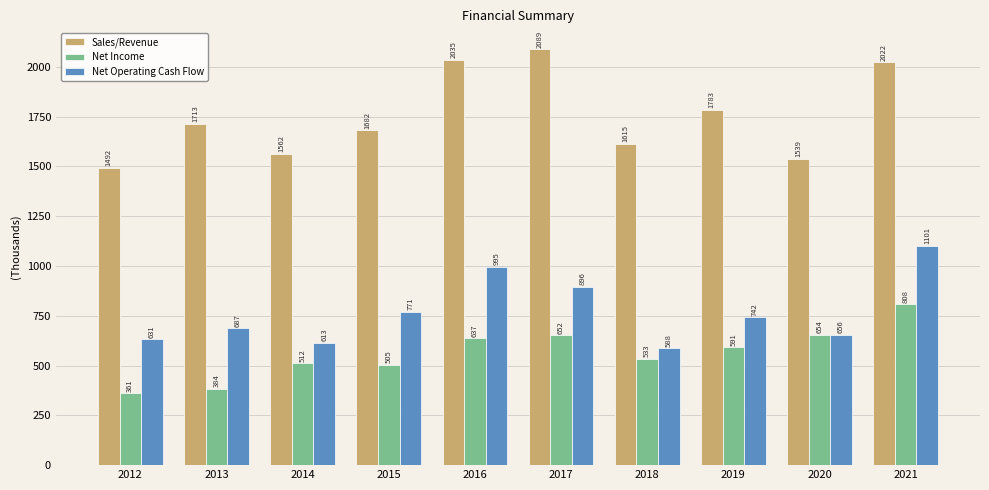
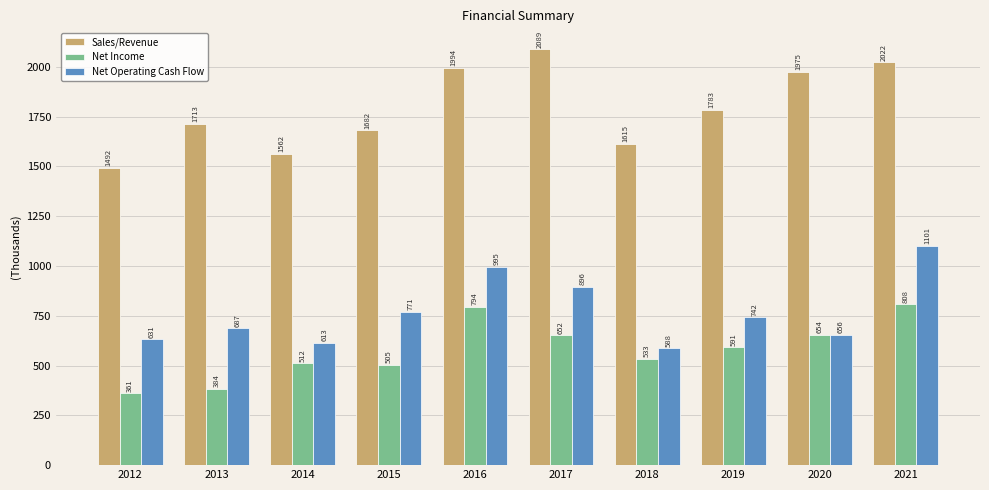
  {
    "Sales/Revenue": {
      "2012": 1492,
      "2013": 1713,
      "2014": 1562,
      "2015": 1682,
-     "2016": 2035,
+     "2016": 1994,
      "2017": 2089,
      "2018": 1615,
      "2019": 1783,
-     "2020": 1539,
+     "2020": 1975,
      "2021": 2022
    },
    "Net Income": {
      "2012": 361,
      "2013": 384,
      "2014": 512,
      "2015": 505,
-     "2016": 637,
+     "2016": 794,
      "2017": 652,
      "2018": 533,
      "2019": 591,
      "2020": 654,
      "2021": 808
    },
    "Net Operating Cash Flow": {
      "2012": 631,
      "2013": 687,
      "2014": 613,
      "2015": 771,
      "2016": 995,
      "2017": 896,
      "2018": 588,
      "2019": 742,
      "2020": 656,
      "2021": 1101
    }
  }
